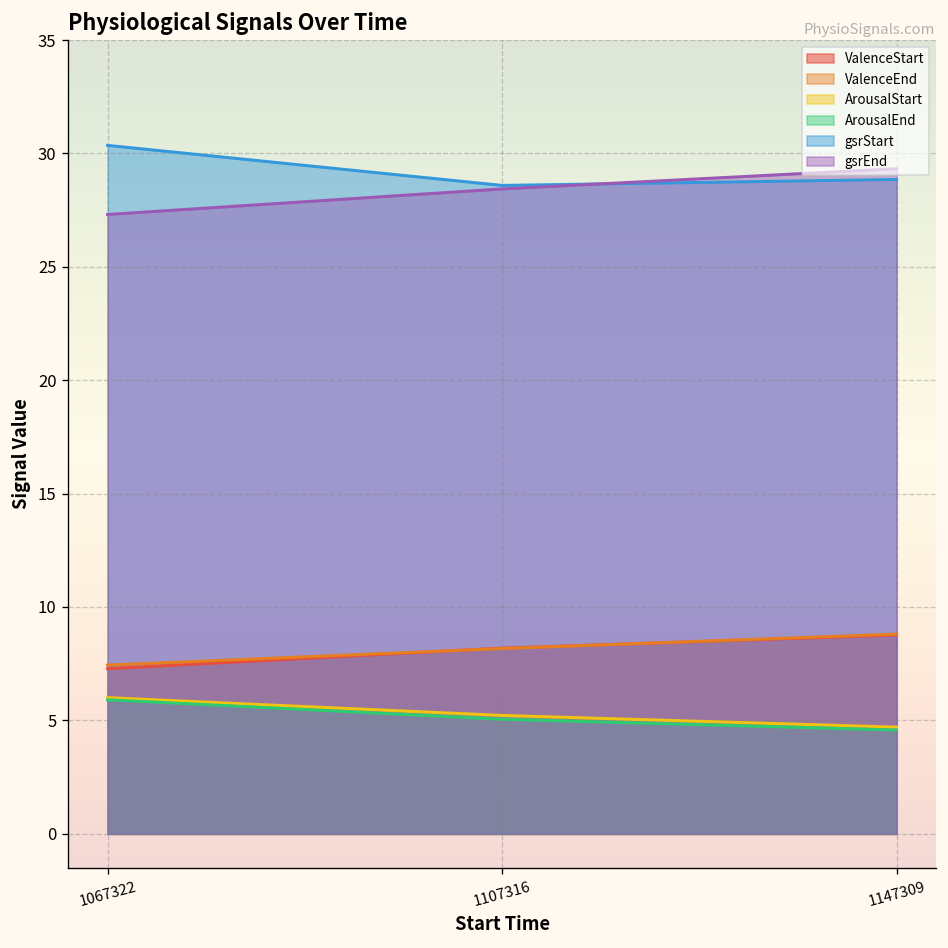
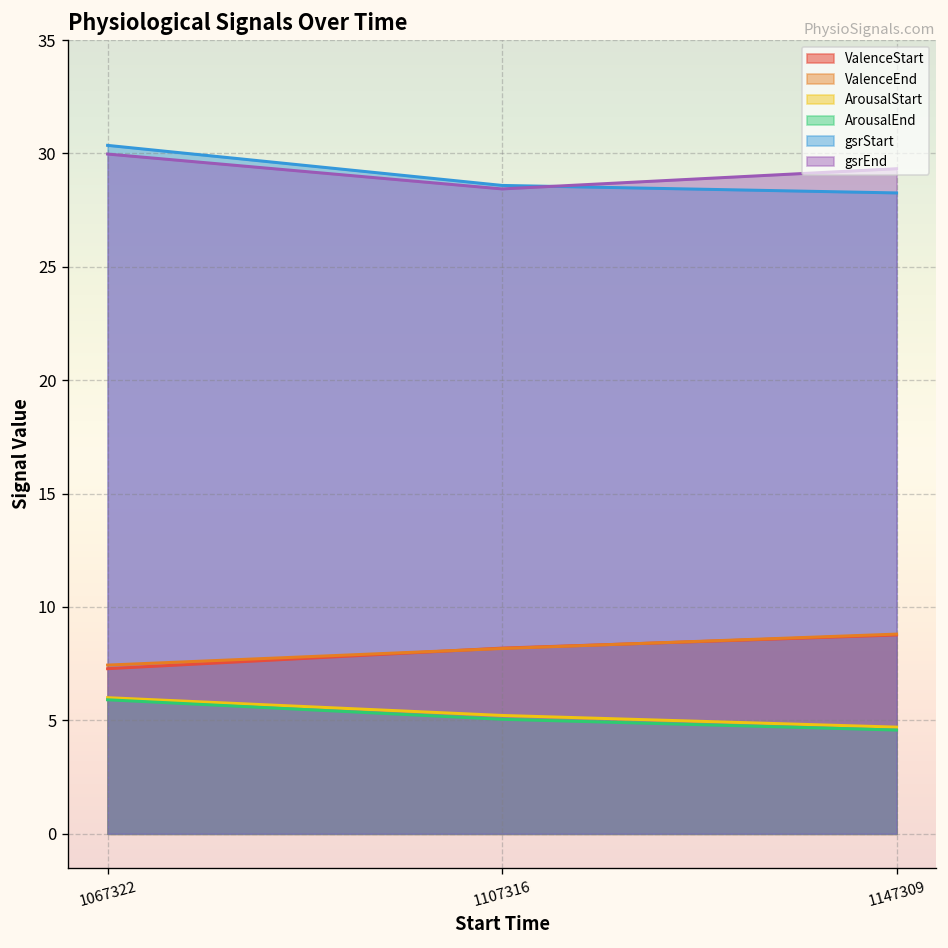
  {
    "ArousalEnd": {
      "1107316": 5.0
    },
    "gsrStart": {
      "1067322": 30.4,
      "1107316": 28.6,
-     "1147309": 28.9
+     "1147309": 28.3
    },
    "gsrEnd": {
-     "1067322": 27.3,
+     "1067322": 30.0,
      "1107316": 28.4,
      "1147309": 29.3
    }
  }
